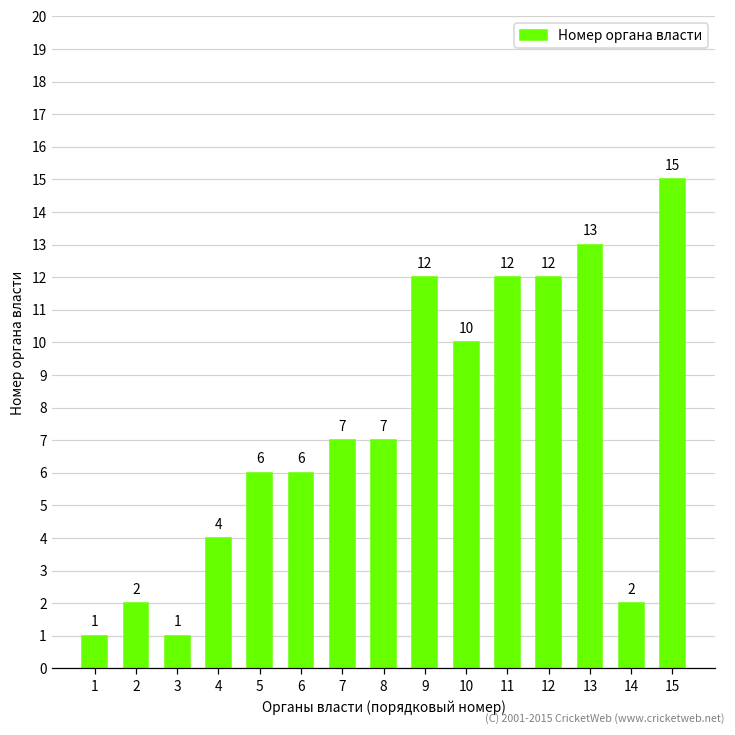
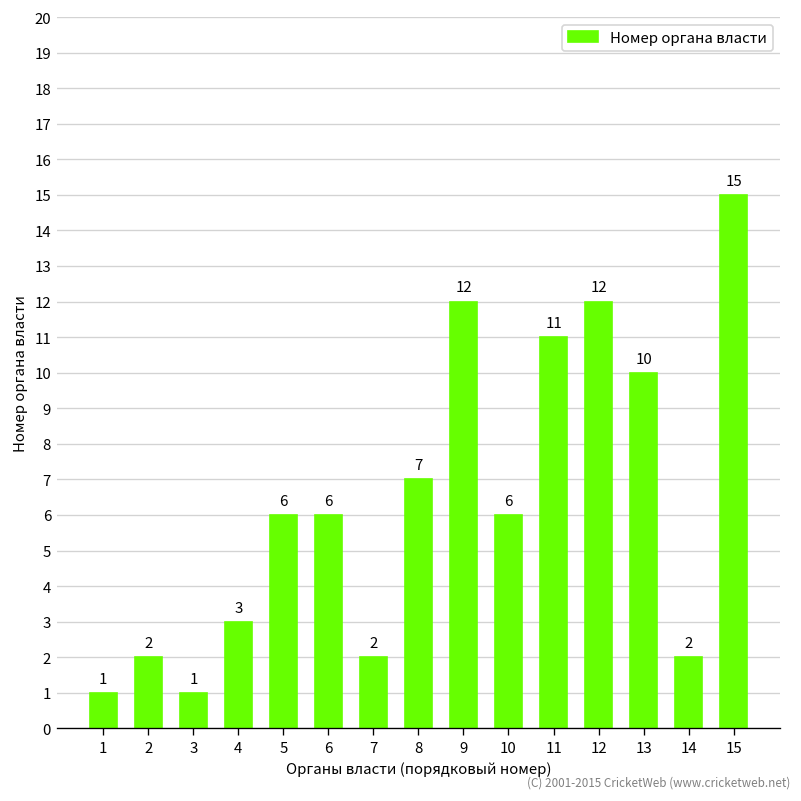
  {
    "1": 1,
    "2": 2,
    "3": 1,
-   "4": 4,
+   "4": 3,
    "5": 6,
    "6": 6,
-   "7": 7,
+   "7": 2,
    "8": 7,
    "9": 12,
-   "10": 10,
-   "11": 12,
+   "10": 6,
+   "11": 11,
    "12": 12,
-   "13": 13,
+   "13": 10,
    "14": 2,
    "15": 15
  }
